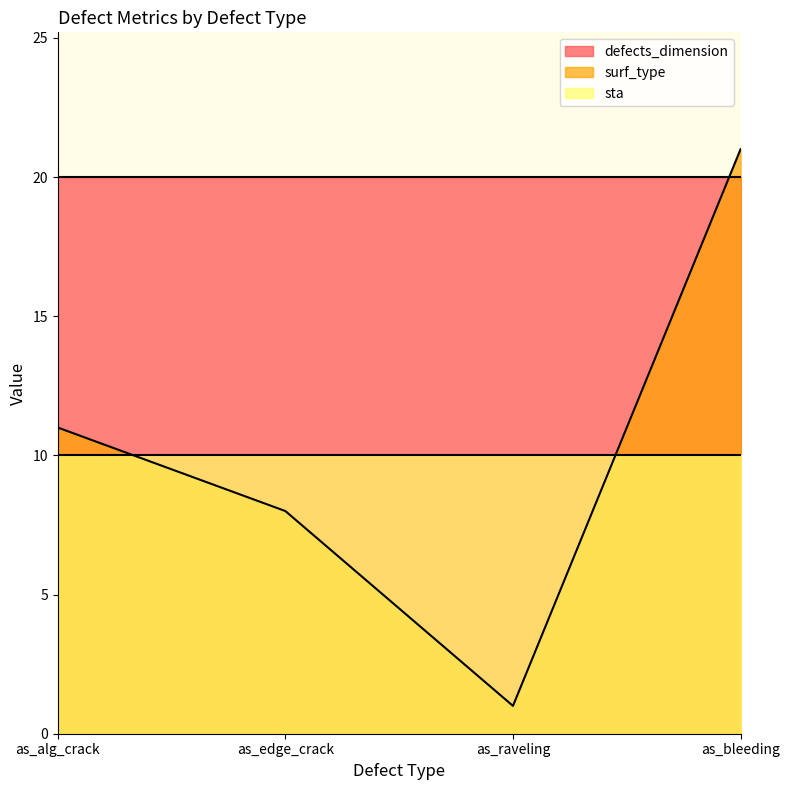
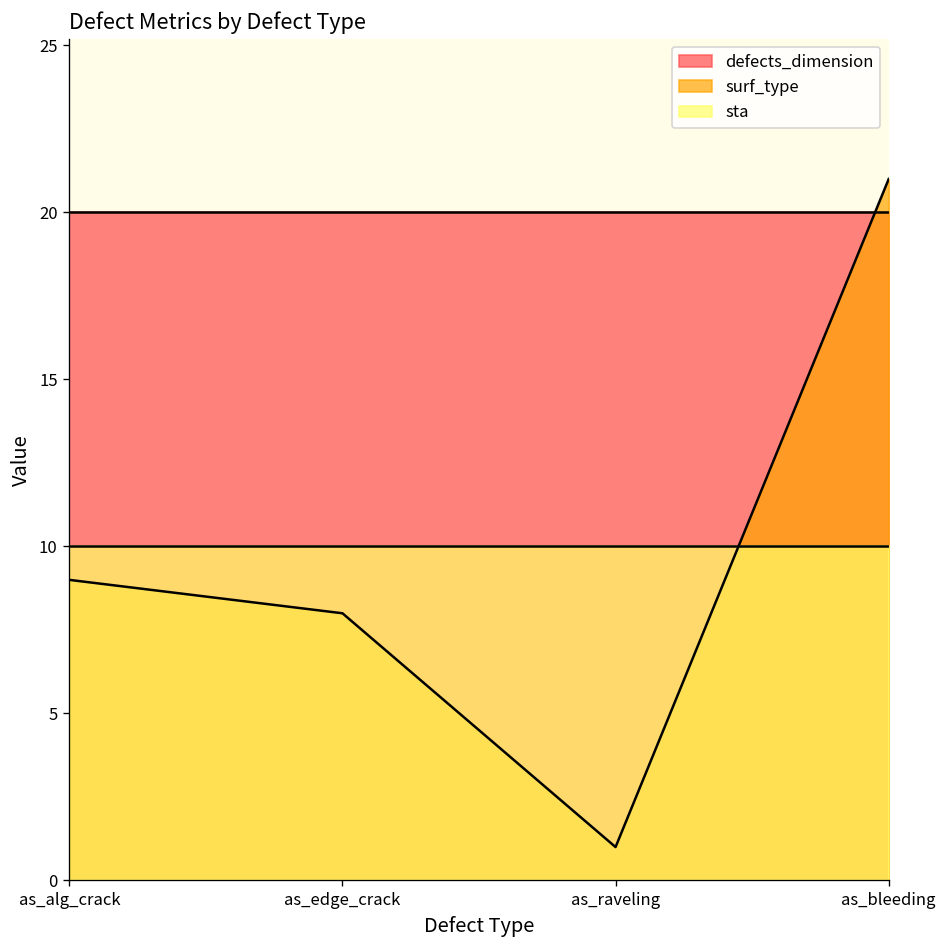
  {
    "defects_dimension": {
      "as_alg_crack": 20,
      "as_edge_crack": 20,
      "as_raveling": 20,
      "as_bleeding": 20
    },
    "surf_type": {
-     "as_alg_crack": 11,
+     "as_alg_crack": 9,
      "as_edge_crack": 8,
      "as_raveling": 1,
      "as_bleeding": 21
    },
    "sta": {
      "as_alg_crack": 10,
      "as_edge_crack": 10,
      "as_raveling": 10,
      "as_bleeding": 10
    }
  }
